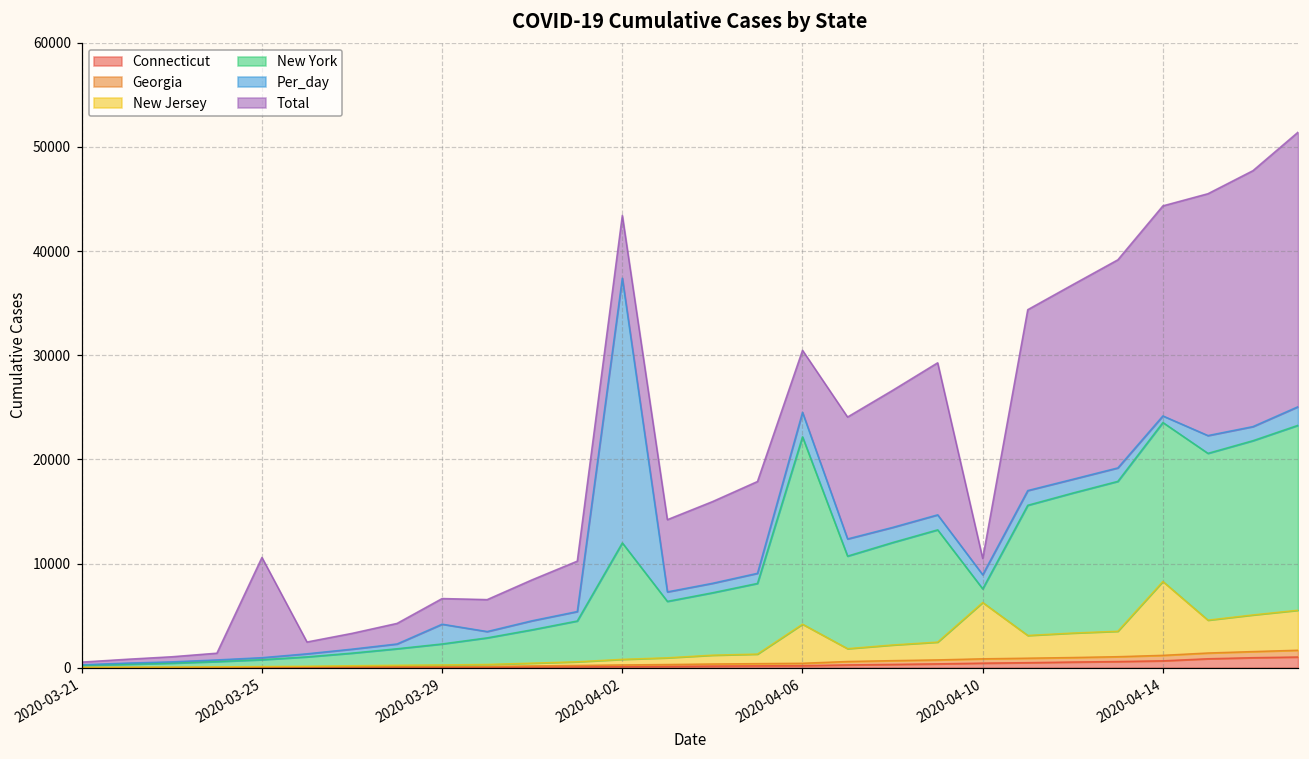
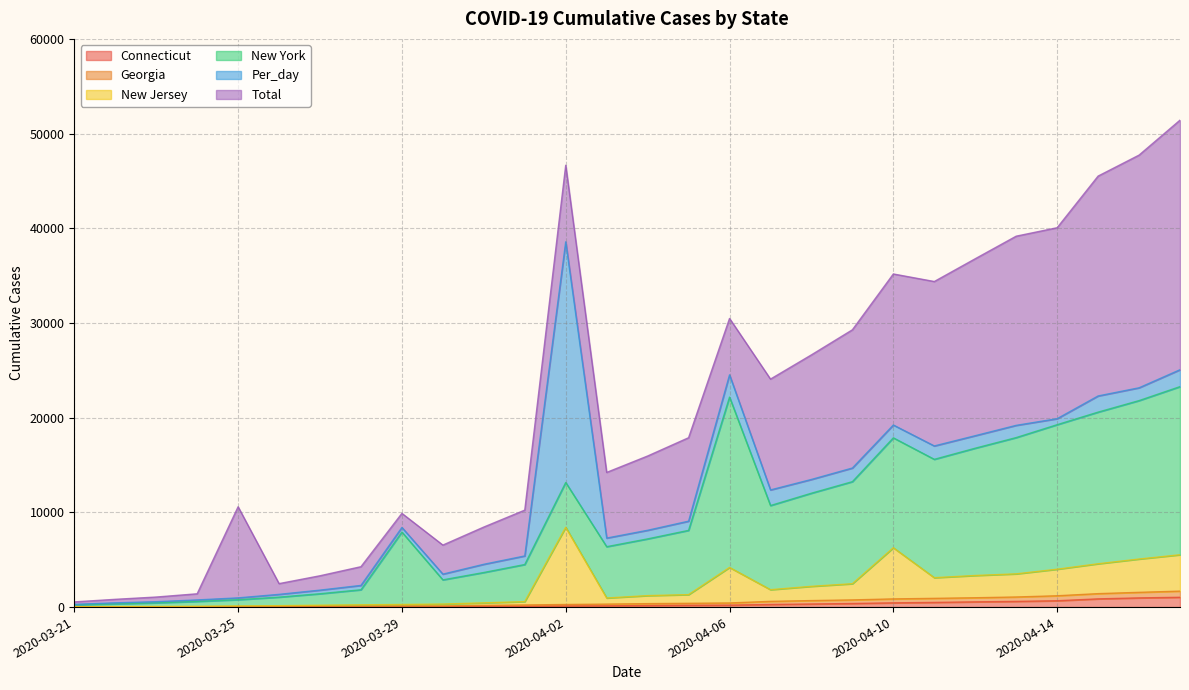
  {
    "New Jersey": {
-     "2020-04-02": 1000,
+     "2020-04-02": 8000,
      "2020-04-06": 4000,
      "2020-04-10": 5000,
-     "2020-04-14": 7000
+     "2020-04-14": 3000
    },
    "New York": {
-     "2020-03-29": 2000,
-     "2020-04-02": 11000,
+     "2020-03-29": 8000,
+     "2020-04-02": 5000,
      "2020-04-06": 18000,
-     "2020-04-10": 1000,
+     "2020-04-10": 12000,
      "2020-04-14": 15000
    },
    "Per_day": {
-     "2020-03-29": 2000,
+     "2020-03-29": 0,
      "2020-04-02": 25000,
      "2020-04-06": 2000,
      "2020-04-10": 1000,
      "2020-04-14": 1000
    },
    "Total": {
      "2020-03-25": 10000,
-     "2020-03-29": 2000,
-     "2020-04-02": 6000,
+     "2020-03-29": 1000,
+     "2020-04-02": 8000,
      "2020-04-06": 6000,
-     "2020-04-10": 2000,
+     "2020-04-10": 16000,
      "2020-04-14": 20000
    }
  }
